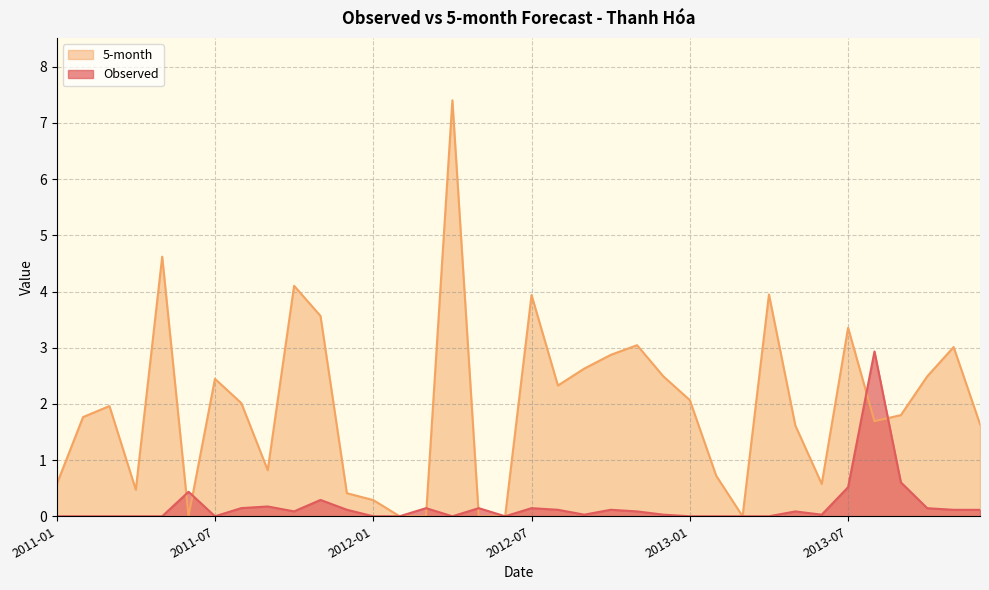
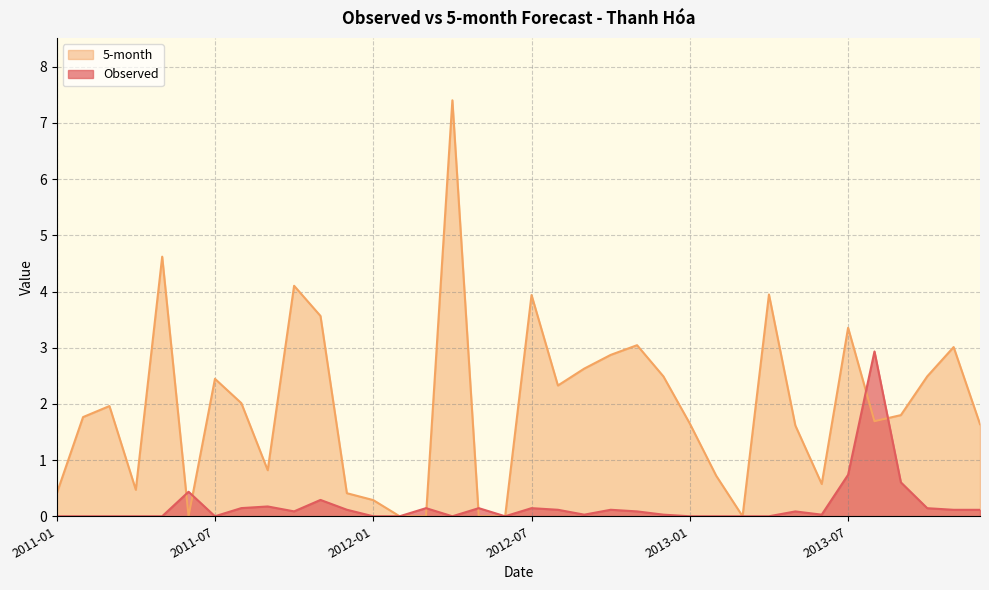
  {
    "5-month": {
-     "2011-01": 0.6,
+     "2011-01": 0.4,
      "2011-07": 2.4,
      "2012-01": 0.3,
      "2012-07": 3.9,
-     "2013-01": 2.1,
+     "2013-01": 1.7,
      "2013-07": 3.4
    },
    "Observed": {
      "2011-01": 0.0,
      "2011-07": 0.0,
      "2012-01": 0.0,
      "2012-07": 0.1,
      "2013-01": 0.0,
-     "2013-07": 0.5
+     "2013-07": 0.7
    }
  }
